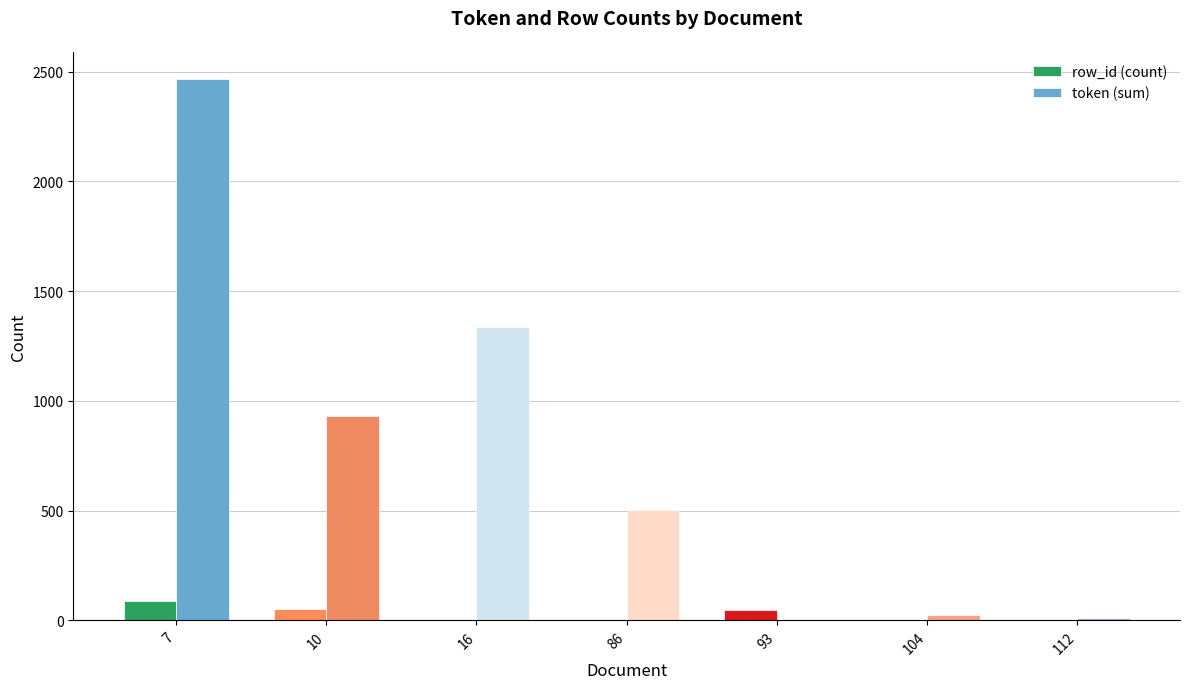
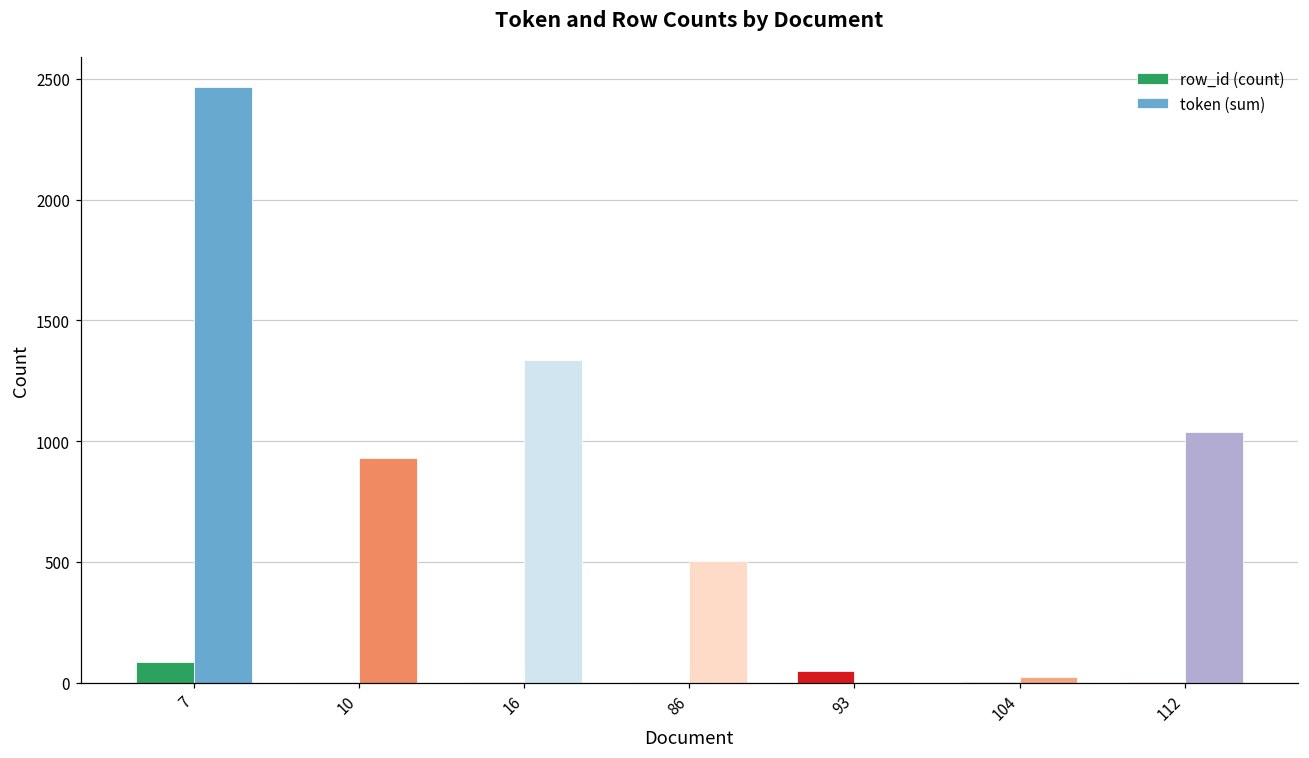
  {
    "row_id (count)": {
      "7": 90,
-     "10": 50,
+     "10": 0,
      "93": 50
    },
    "token (sum)": {
      "7": 2470,
      "10": 930,
      "16": 1340,
      "86": 500,
      "104": 20,
-     "112": 10
+     "112": 1040
    }
  }
